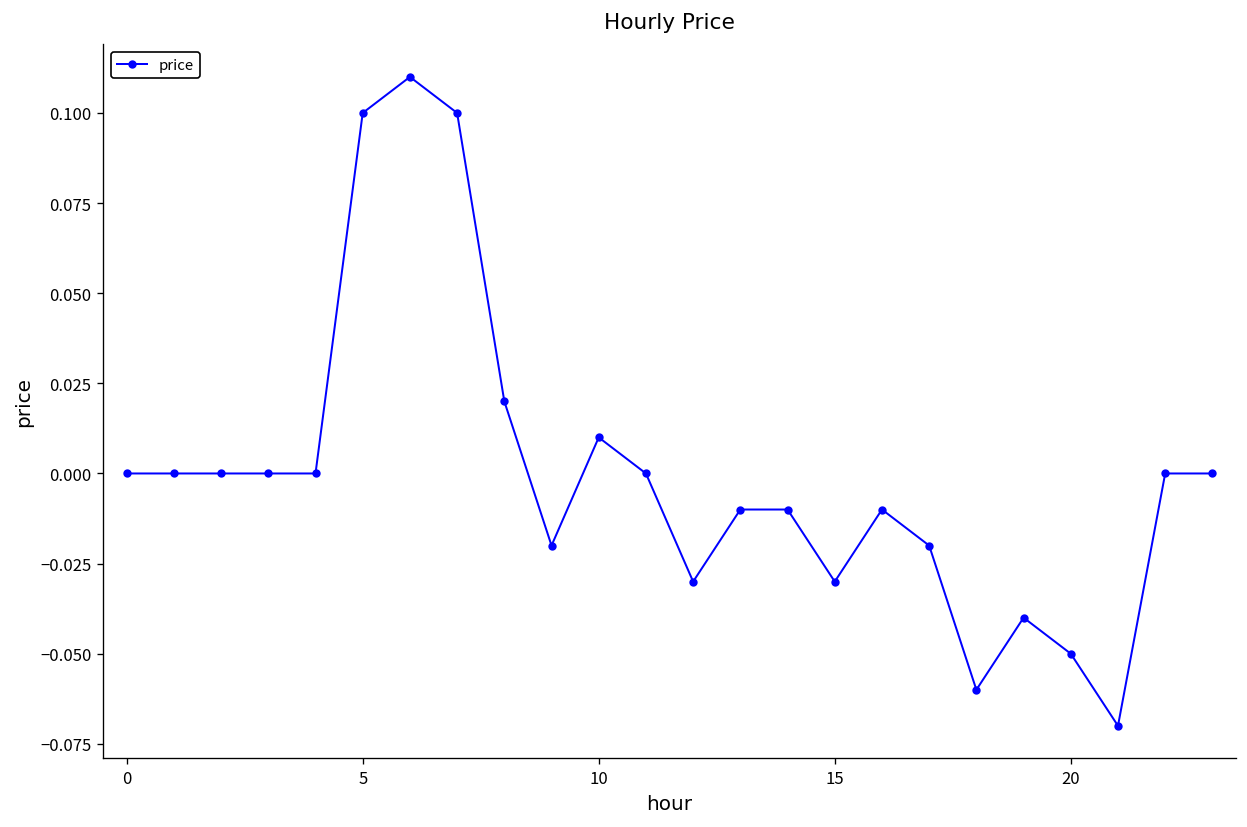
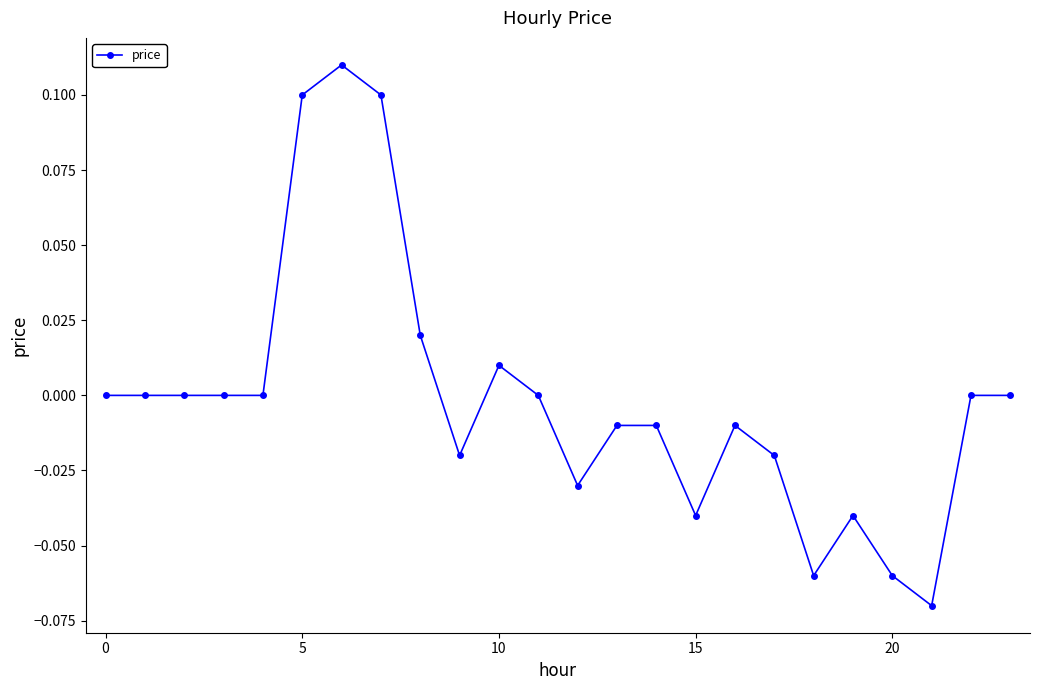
  {
    "0": 0.00,
    "5": 0.10,
    "10": 0.01,
-   "15": -0.03,
-   "20": -0.05
+   "15": -0.04,
+   "20": -0.06
  }
